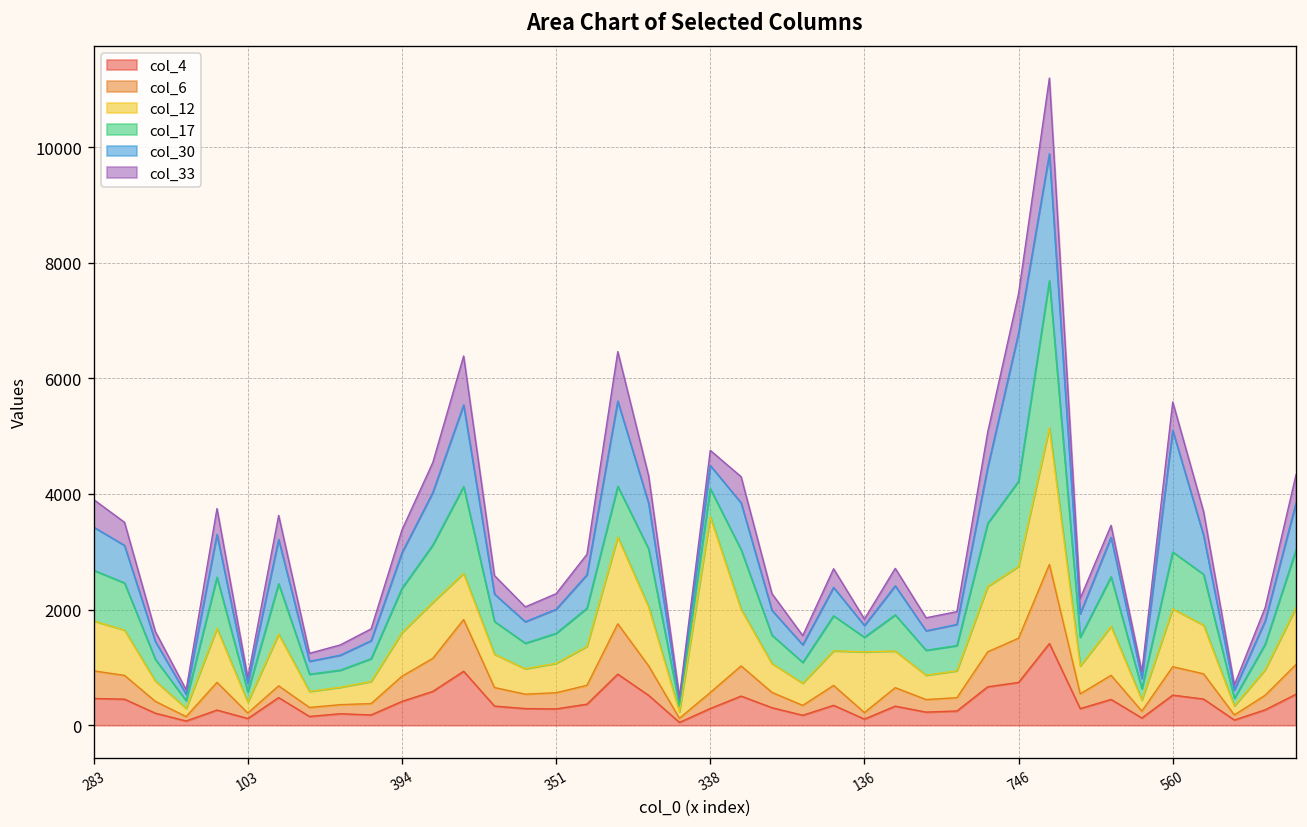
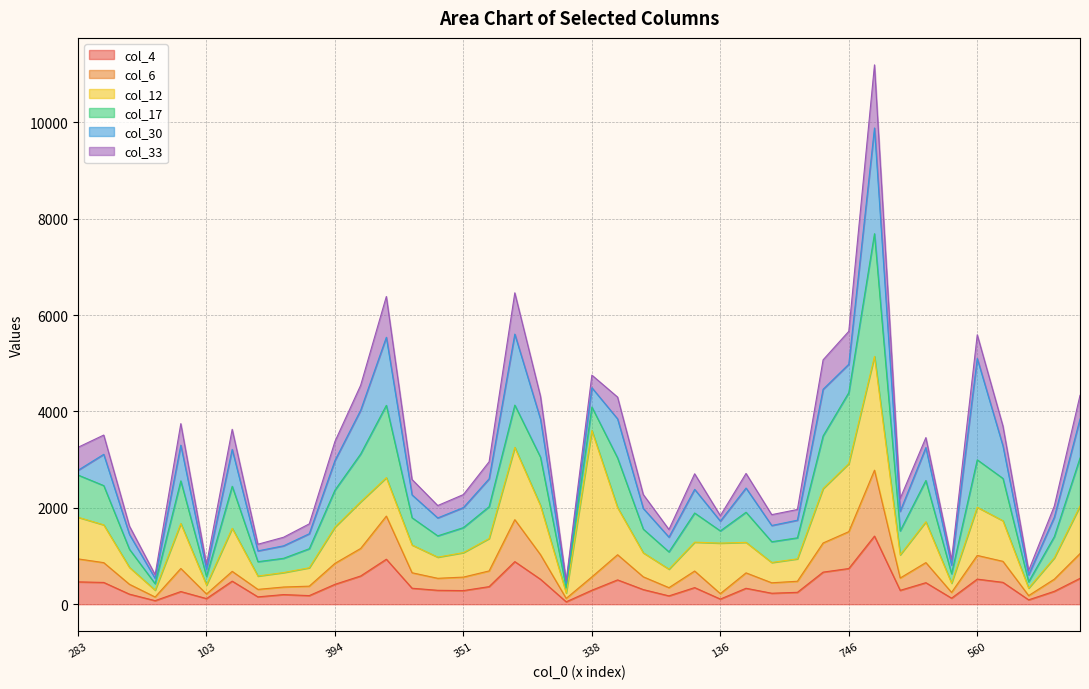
  {
    "col_12": {
      "283": 900,
      "103": 200,
      "394": 800,
      "351": 500,
      "338": 3000,
      "136": 1000,
-     "746": 1200,
+     "746": 1400,
      "560": 1000
    },
    "col_17": {
      "283": 900,
      "103": 200,
      "394": 800,
      "351": 500,
      "338": 500,
      "136": 300,
      "746": 1500,
      "560": 1000
    },
    "col_30": {
-     "283": 700,
+     "283": 100,
      "103": 100,
      "394": 600,
      "351": 400,
      "338": 400,
      "136": 200,
-     "746": 2600,
+     "746": 600,
      "560": 2100
    },
    "col_33": {
      "283": 500,
      "103": 100,
      "394": 400,
      "351": 300,
      "338": 300,
      "136": 100,
      "746": 700,
      "560": 500
    }
  }
